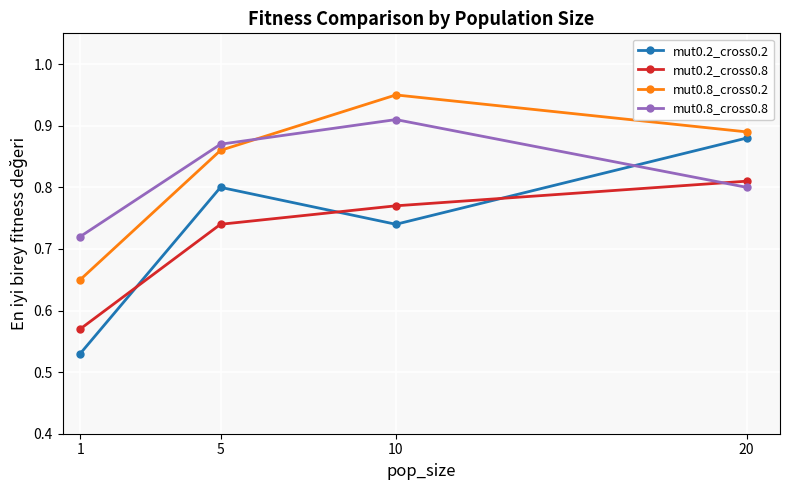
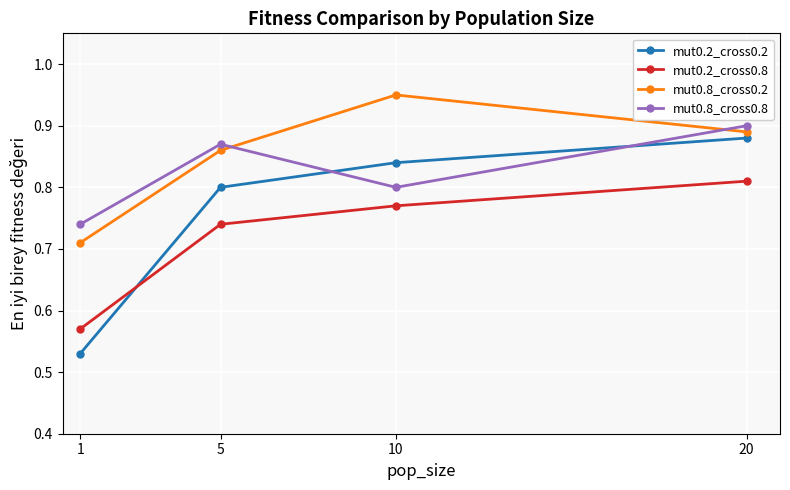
  {
    "mut0.2_cross0.2": {
      "1": 0.53,
      "5": 0.80,
-     "10": 0.74,
+     "10": 0.84,
      "20": 0.88
    },
    "mut0.2_cross0.8": {
      "1": 0.57,
      "5": 0.74,
      "10": 0.77,
      "20": 0.81
    },
    "mut0.8_cross0.2": {
-     "1": 0.65,
+     "1": 0.71,
      "5": 0.86,
      "10": 0.95,
      "20": 0.89
    },
    "mut0.8_cross0.8": {
-     "1": 0.72,
+     "1": 0.74,
      "5": 0.87,
-     "10": 0.91,
-     "20": 0.8
+     "10": 0.80,
+     "20": 0.9
    }
  }
